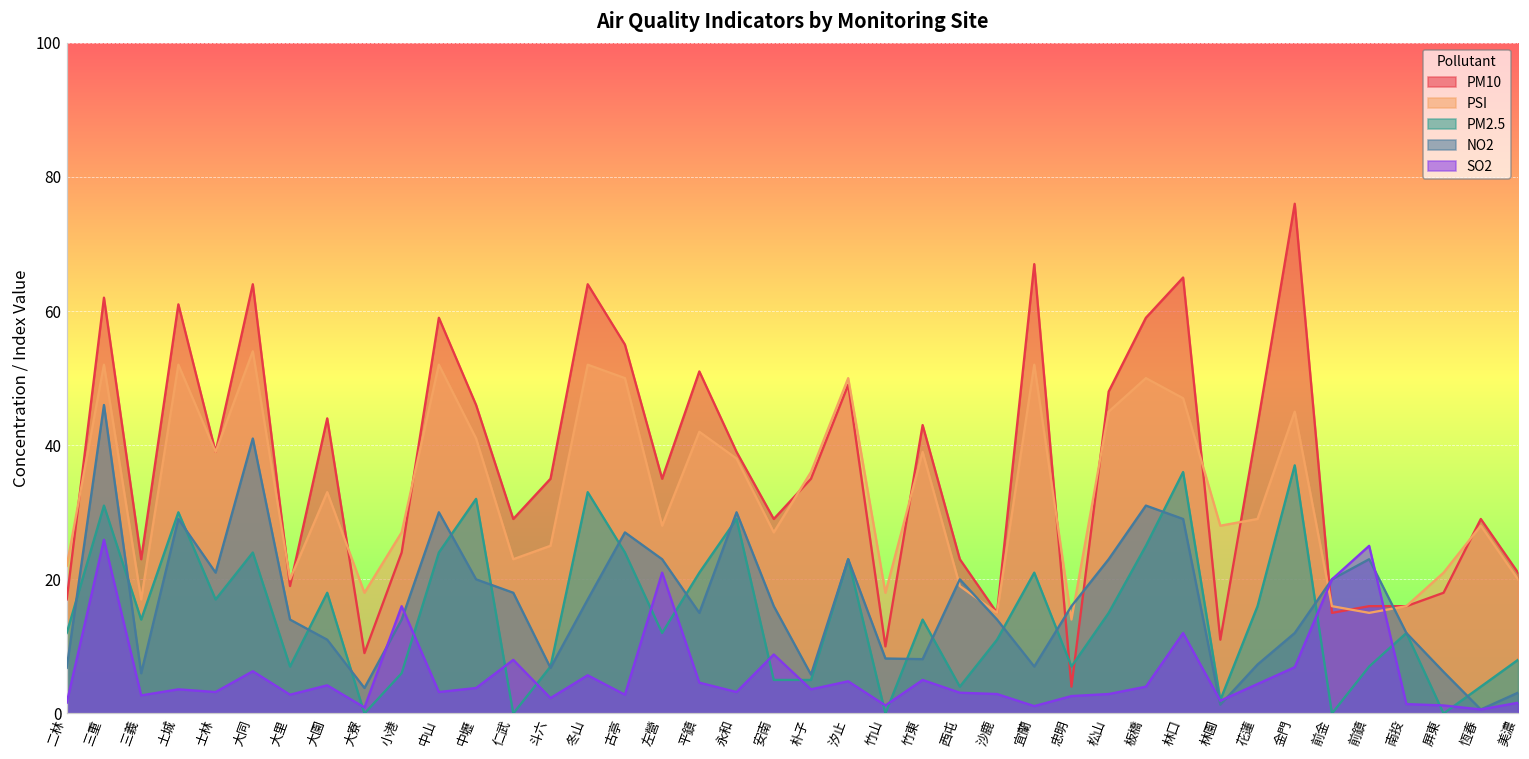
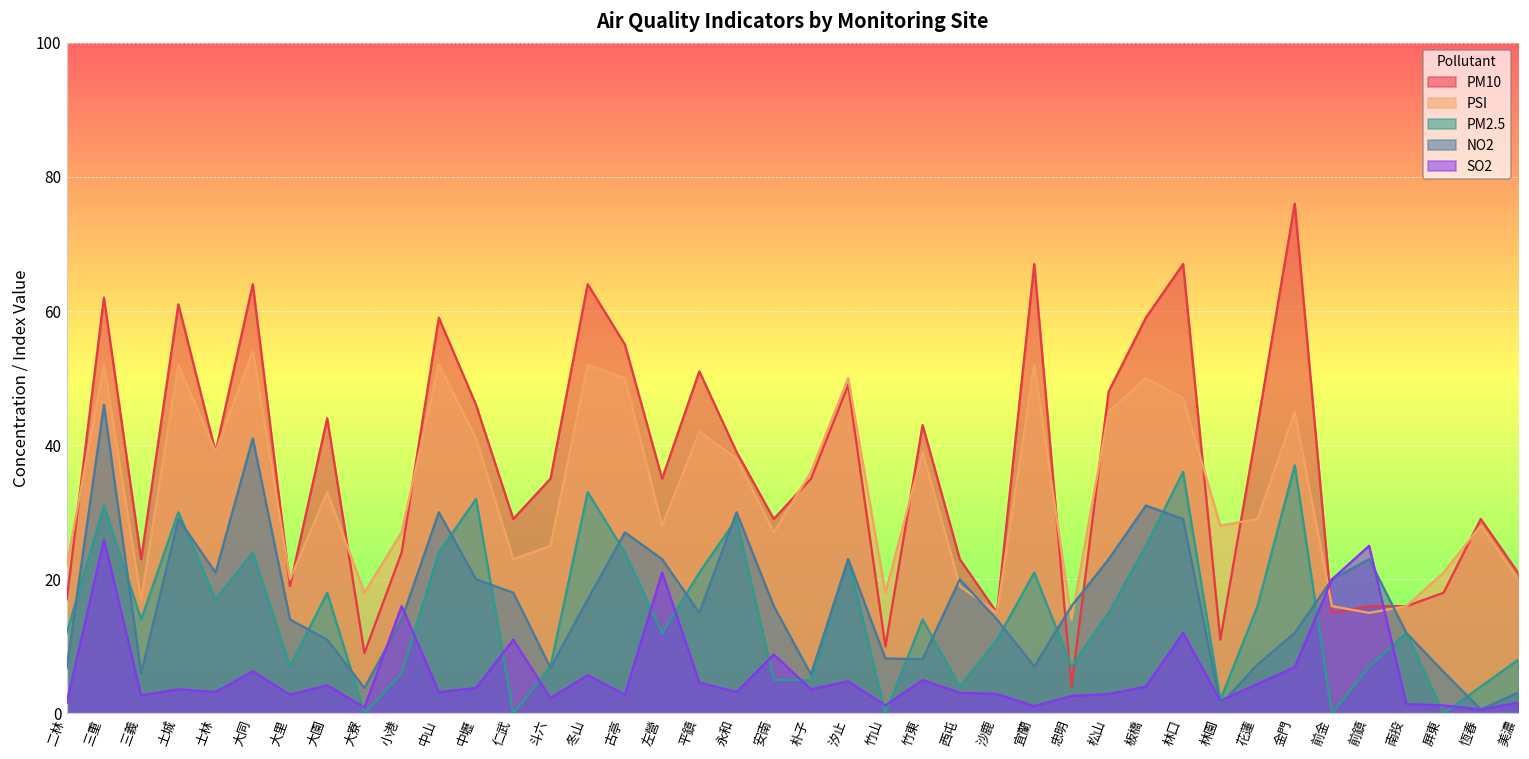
  {
    "PM10": {
      "二林": 17,
      "三重": 62,
      "三義": 23,
      "土城": 61,
      "大同": 64,
      "大里": 19,
      "大園": 44,
      "大寮": 9,
      "小港": 24,
      "中山": 59,
      "中壢": 46,
      "仁武": 29,
      "斗六": 35,
      "冬山": 64,
      "古亭": 55,
      "左營": 35,
      "平鎮": 51,
      "永和": 39,
      "安南": 29,
      "朴子": 35,
      "汐止": 49,
      "竹山": 10,
      "竹東": 43,
      "西屯": 23,
      "宜蘭": 67,
      "忠明": 4,
      "松山": 48,
      "板橋": 59,
-     "林口": 65,
+     "林口": 67,
      "林園": 11,
      "花蓮": 43,
      "金門": 76,
      "前金": 15,
      "前鎮": 16,
      "屏東": 18,
      "恆春": 29,
      "美濃": 21
    },
    "PSI": {
      "二林": 22,
      "三重": 52,
      "三義": 17,
      "土城": 52,
      "大同": 54,
      "大里": 20,
      "大園": 33,
      "大寮": 18,
      "小港": 27,
      "中山": 52,
      "中壢": 41,
      "仁武": 23,
      "斗六": 25,
      "冬山": 52,
      "古亭": 50,
      "左營": 28,
      "平鎮": 42,
      "永和": 38,
      "安南": 27,
      "朴子": 36,
      "汐止": 50,
      "竹山": 18,
      "竹東": 39,
      "西屯": 19,
      "宜蘭": 52,
      "忠明": 14,
      "松山": 45,
      "板橋": 50,
      "林口": 47,
      "林園": 28,
      "花蓮": 29,
      "金門": 45,
      "前金": 16,
      "前鎮": 15,
      "屏東": 21,
      "恆春": 28,
      "美濃": 20
    },
    "SO2": {
      "二林": 2,
      "三重": 26,
      "三義": 3,
      "土城": 4,
      "士林": 3,
      "大同": 6,
      "大里": 3,
      "大園": 4,
      "大寮": 1,
      "小港": 16,
      "中山": 3,
      "中壢": 4,
-     "仁武": 8,
+     "仁武": 11,
      "斗六": 2,
      "冬山": 6,
      "古亭": 3,
      "左營": 21,
      "平鎮": 5,
      "永和": 3,
      "安南": 9,
      "朴子": 4,
      "汐止": 5,
      "竹山": 1,
      "竹東": 5,
      "西屯": 3,
      "沙鹿": 3,
      "宜蘭": 1,
      "忠明": 3,
      "松山": 3,
      "板橋": 4,
      "林口": 12,
      "花蓮": 4,
      "金門": 7,
      "前鎮": 25,
      "南投": 1,
      "屏東": 1,
      "美濃": 2
    }
  }
